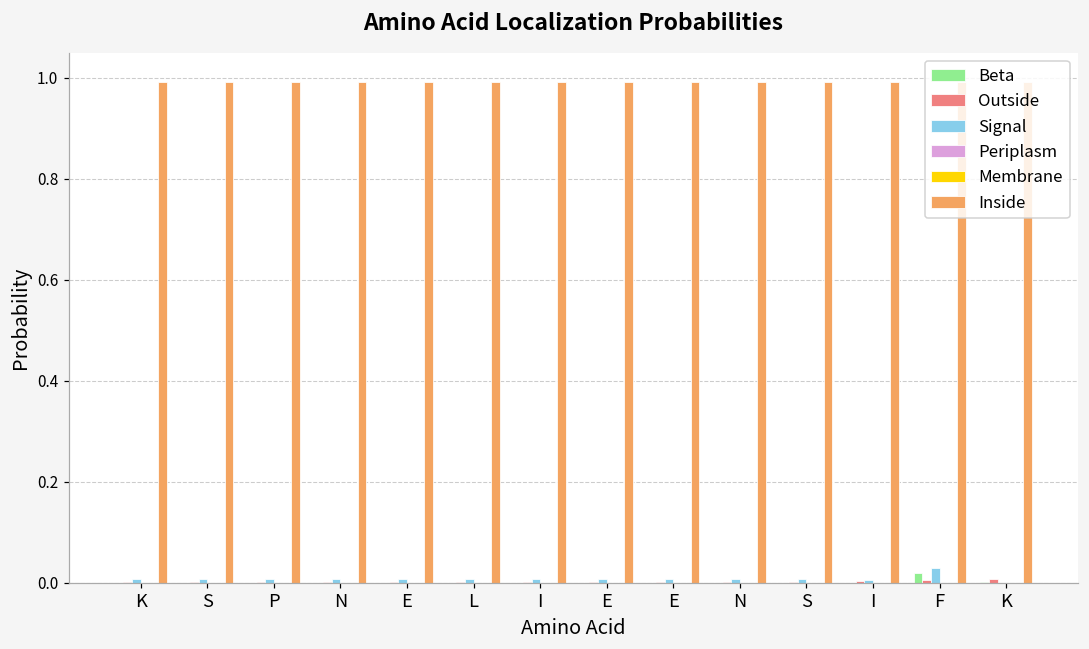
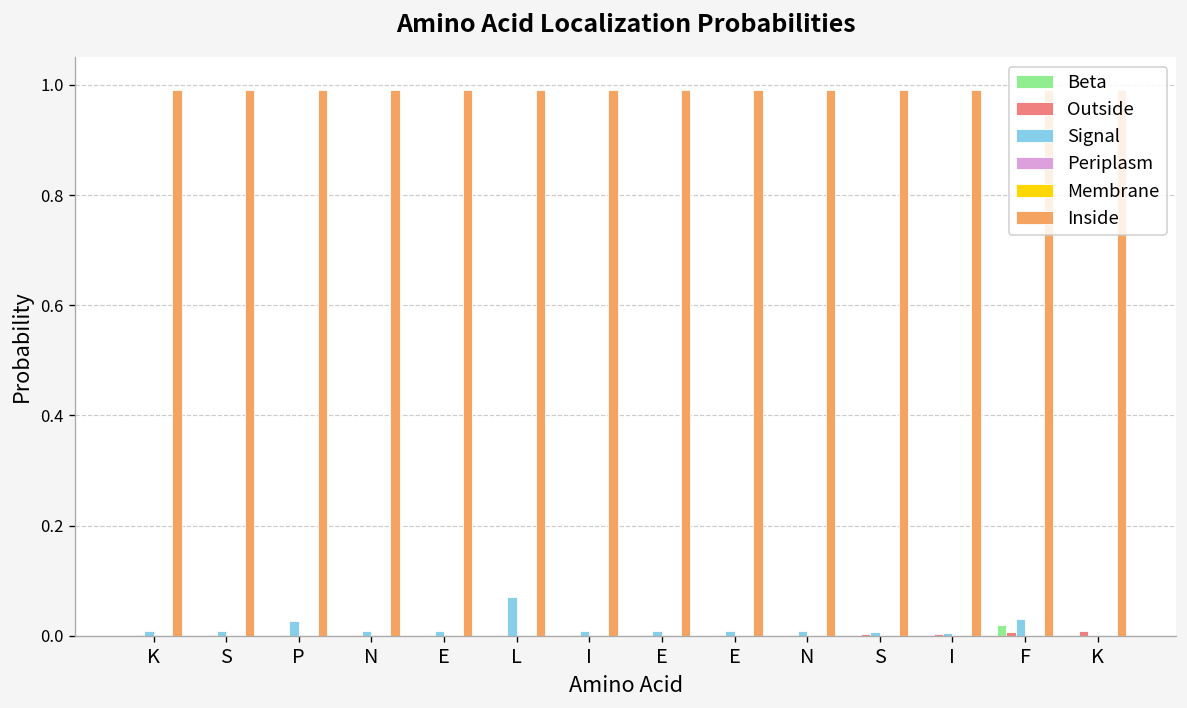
  {
    "Beta": {
      "P": 0.00,
      "L": 0.00,
      "F": 0.02
    },
    "Signal": {
-     "P": 0.01,
-     "L": 0.01,
+     "P": 0.03,
+     "L": 0.07,
      "F": 0.03
    },
    "Periplasm": {
      "P": 0.00,
      "L": 0.00,
      "F": 0.00
    },
    "Membrane": {
      "P": 0.00,
      "L": 0.00,
      "F": 0.00
    }
  }
